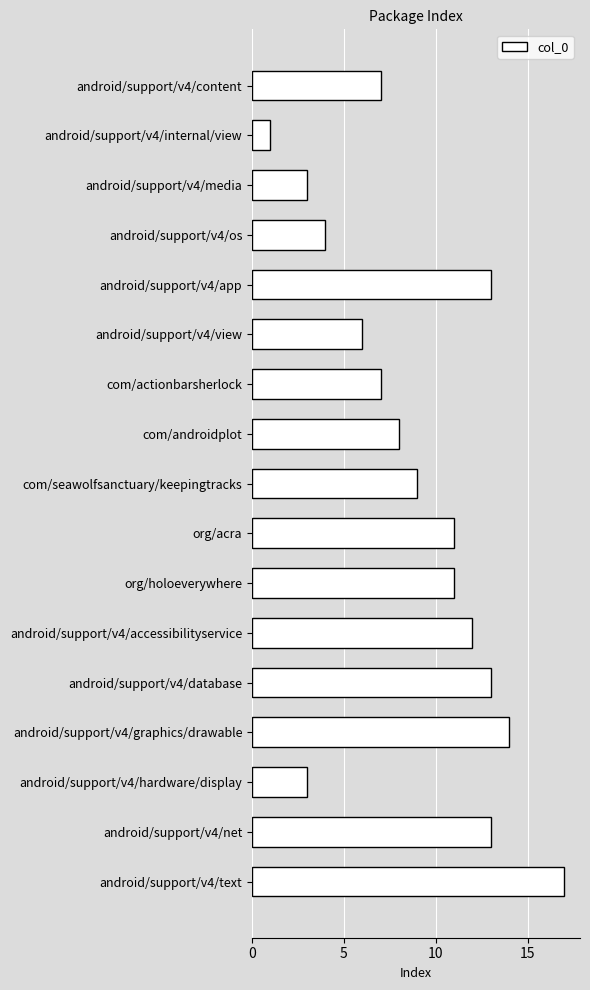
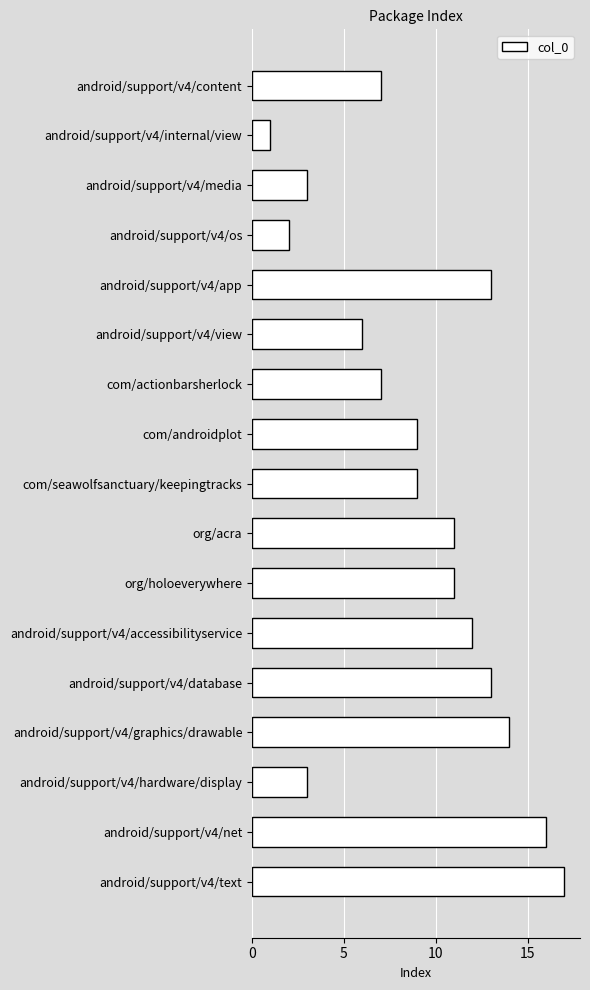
  {
    "android/support/v4/content": 7,
    "android/support/v4/internal/view": 1,
    "android/support/v4/media": 3,
-   "android/support/v4/os": 4,
+   "android/support/v4/os": 2,
    "android/support/v4/app": 13,
    "android/support/v4/view": 6,
    "com/actionbarsherlock": 7,
-   "com/androidplot": 8,
+   "com/androidplot": 9,
    "com/seawolfsanctuary/keepingtracks": 9,
    "org/acra": 11,
    "org/holoeverywhere": 11,
    "android/support/v4/accessibilityservice": 12,
    "android/support/v4/database": 13,
    "android/support/v4/graphics/drawable": 14,
    "android/support/v4/hardware/display": 3,
-   "android/support/v4/net": 13,
+   "android/support/v4/net": 16,
    "android/support/v4/text": 17
  }
